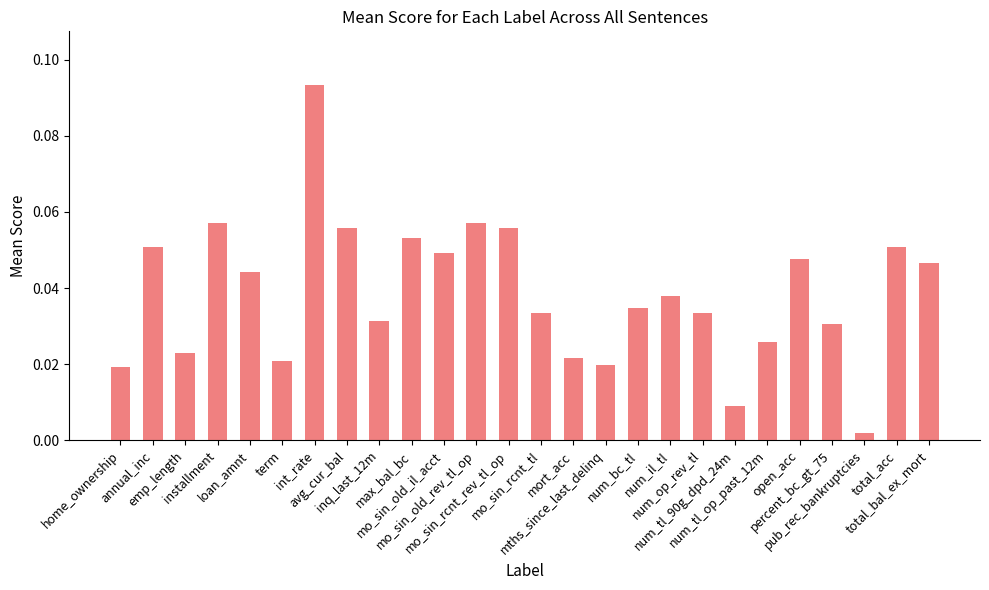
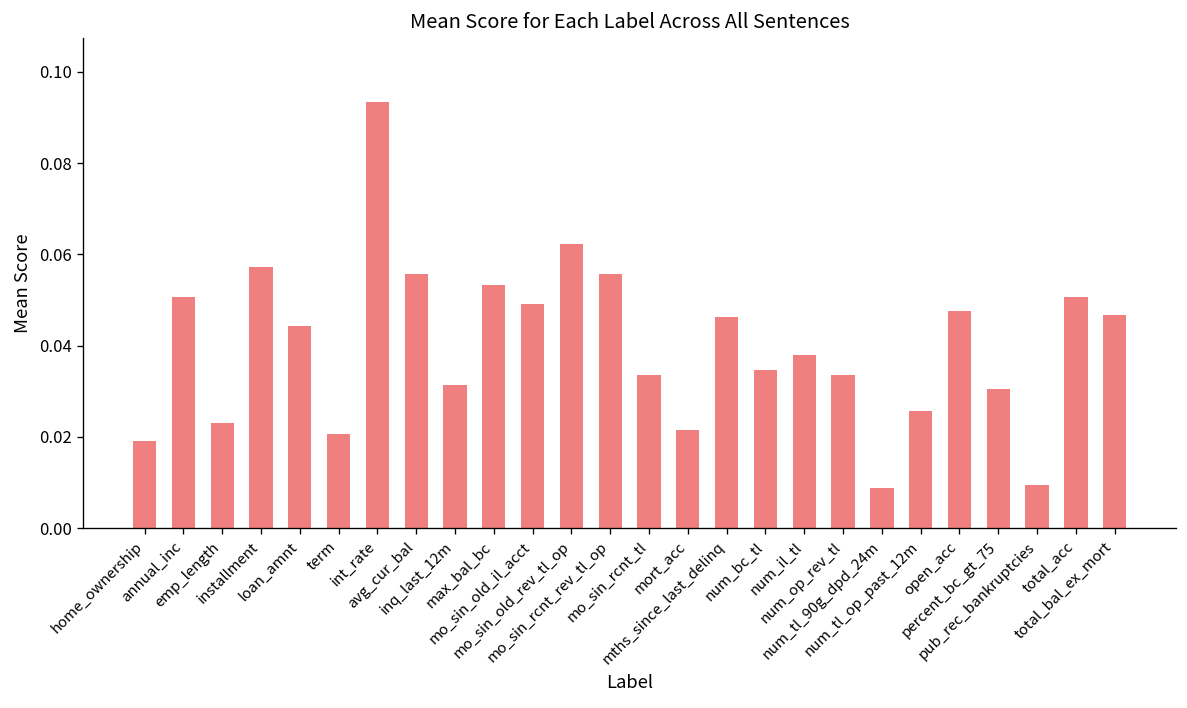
  {
    "home_ownership": 0.019,
    "annual_inc": 0.051,
    "emp_length": 0.023,
    "installment": 0.057,
    "loan_amnt": 0.044,
    "term": 0.021,
    "int_rate": 0.093,
    "avg_cur_bal": 0.056,
    "inq_last_12m": 0.031,
    "max_bal_bc": 0.053,
    "mo_sin_old_il_acct": 0.049,
-   "mo_sin_old_rev_tl_op": 0.057,
+   "mo_sin_old_rev_tl_op": 0.062,
    "mo_sin_rcnt_rev_tl_op": 0.056,
    "mo_sin_rcnt_tl": 0.033,
    "mort_acc": 0.022,
-   "mths_since_last_delinq": 0.020,
+   "mths_since_last_delinq": 0.046,
    "num_bc_tl": 0.035,
    "num_il_tl": 0.038,
    "num_op_rev_tl": 0.034,
    "num_tl_90g_dpd_24m": 0.009,
    "num_tl_op_past_12m": 0.026,
    "open_acc": 0.048,
    "percent_bc_gt_75": 0.031,
-   "pub_rec_bankruptcies": 0.002,
+   "pub_rec_bankruptcies": 0.009,
    "total_acc": 0.051,
    "total_bal_ex_mort": 0.047
  }
